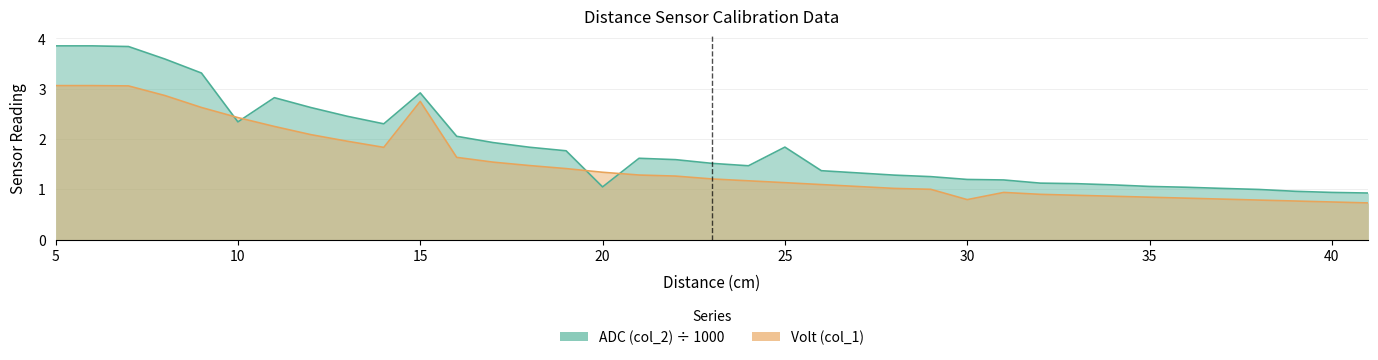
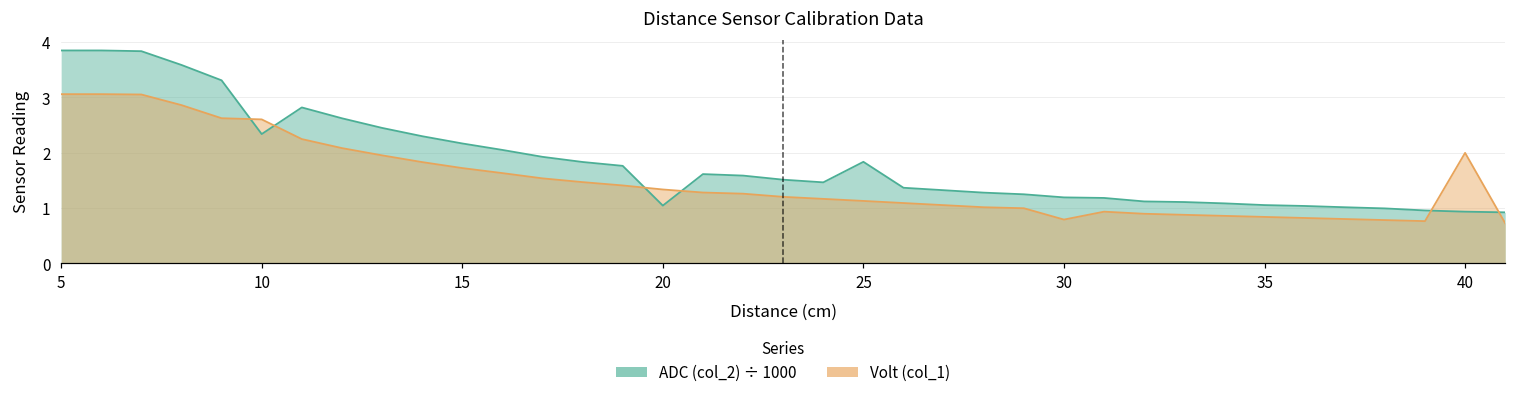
  {
    "ADC (col_2) ÷ 1000": {
      "5": 3.9,
      "10": 2.3,
-     "15": 2.9,
+     "15": 2.2,
      "20": 1.0,
      "25": 1.8,
      "30": 1.2,
      "35": 1.1,
      "40": 0.9
    },
    "Volt (col_1)": {
      "5": 3.1,
-     "10": 2.4,
-     "15": 2.7,
+     "10": 2.6,
+     "15": 1.7,
      "20": 1.3,
      "25": 1.1,
      "30": 0.8,
      "35": 0.8,
-     "40": 0.7
+     "40": 2.0
    }
  }
